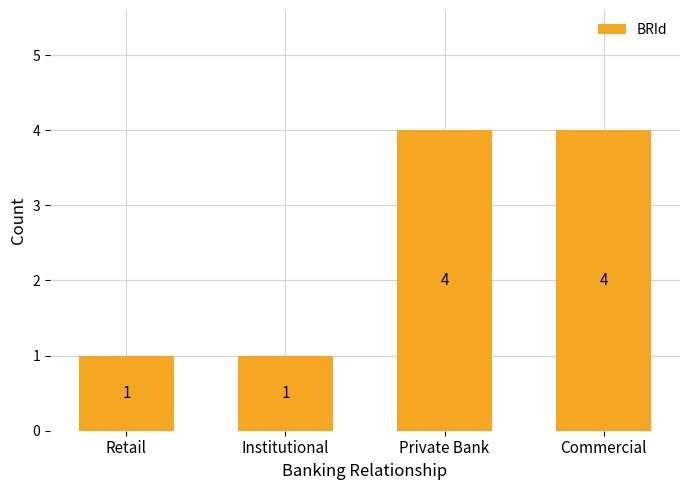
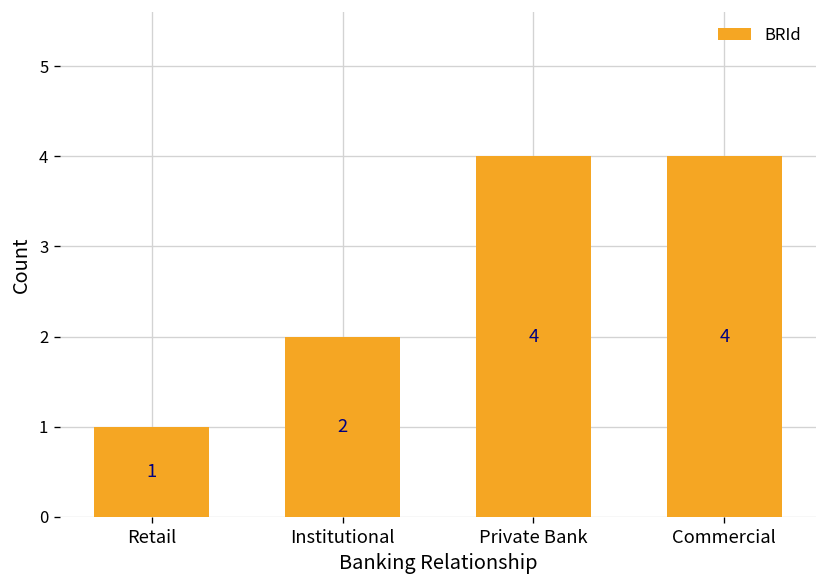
  {
    "Retail": 1,
-   "Institutional": 1,
+   "Institutional": 2,
    "Private Bank": 4,
    "Commercial": 4
  }
